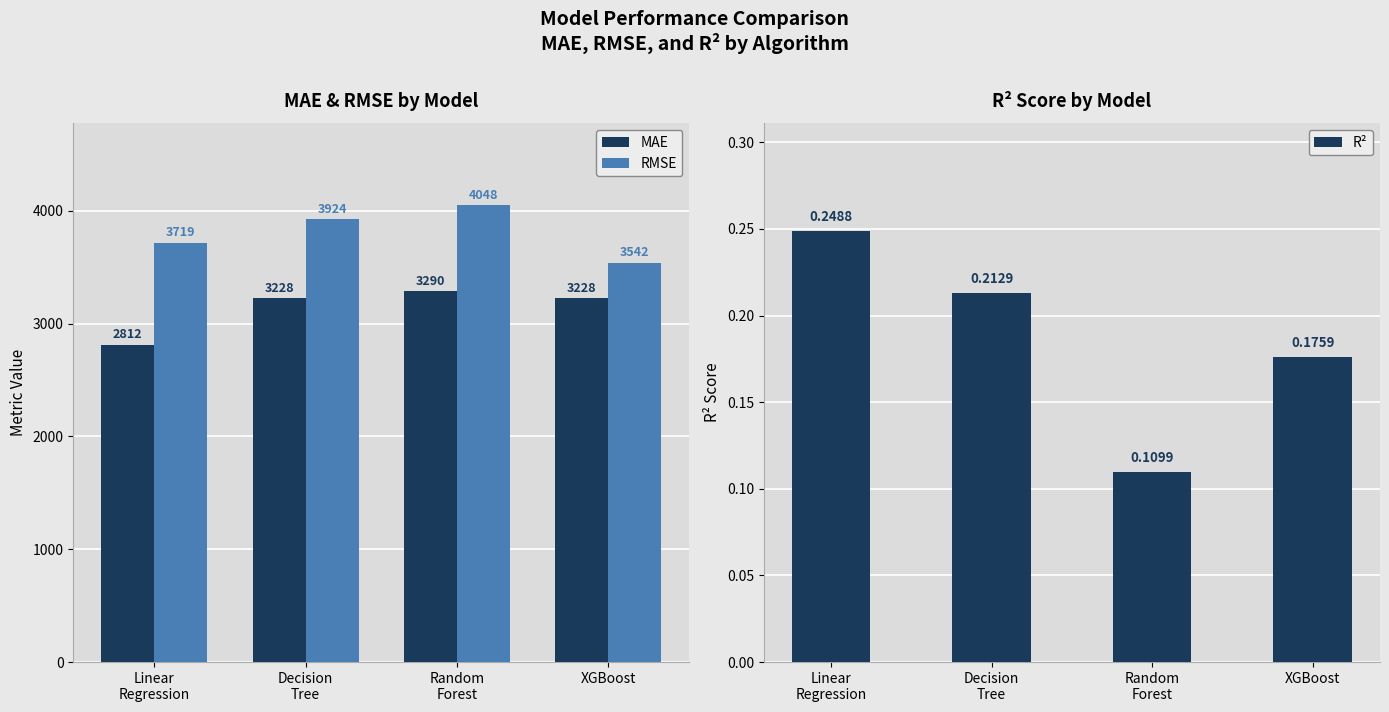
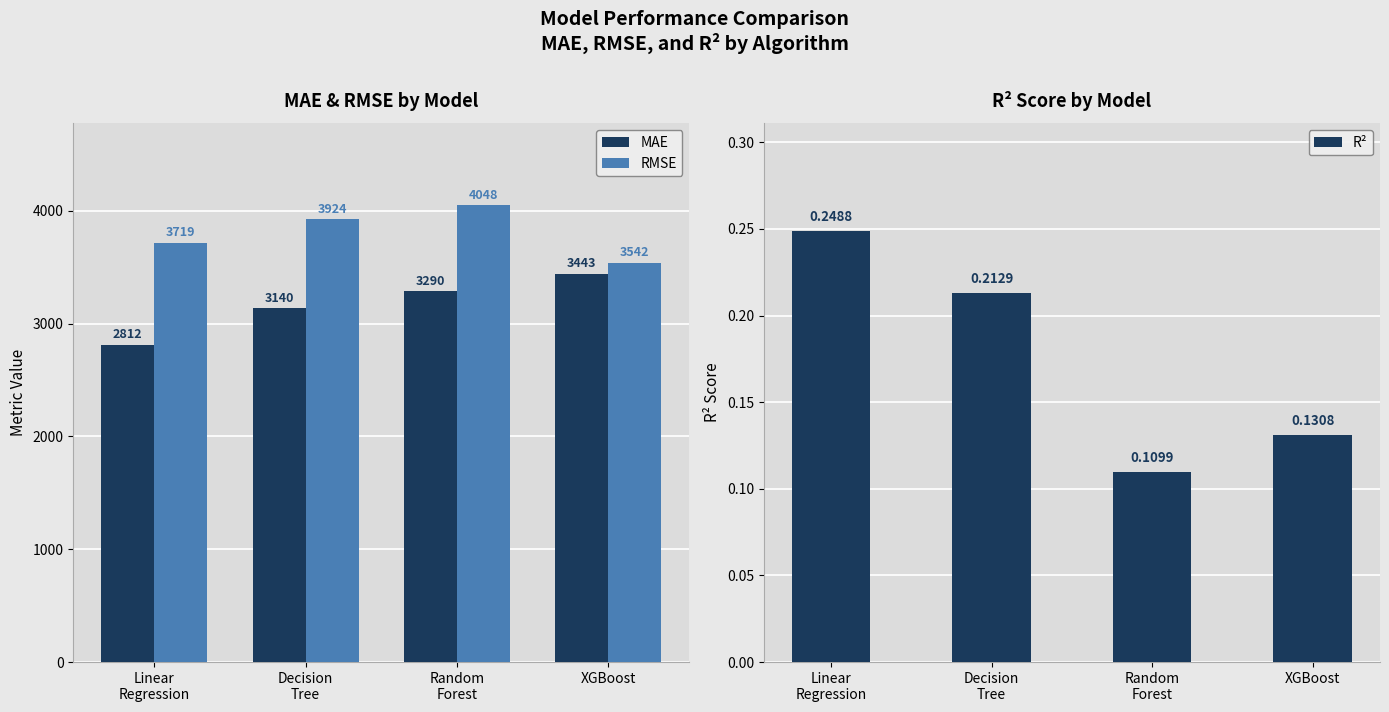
  {
    "MAE & RMSE by Model": {
      "MAE": {
        "Linear Regression": 2812,
-       "Decision Tree": 3228,
+       "Decision Tree": 3140,
        "Random Forest": 3290,
-       "XGBoost": 3228
+       "XGBoost": 3443
      },
      "RMSE": {
        "Linear Regression": 3719,
        "Decision Tree": 3924,
        "Random Forest": 4048,
        "XGBoost": 3542
      }
    },
    "R² Score by Model": {
      "Linear Regression": 0.2488,
      "Decision Tree": 0.2129,
      "Random Forest": 0.1099,
-     "XGBoost": 0.1759
+     "XGBoost": 0.1308
    }
  }
